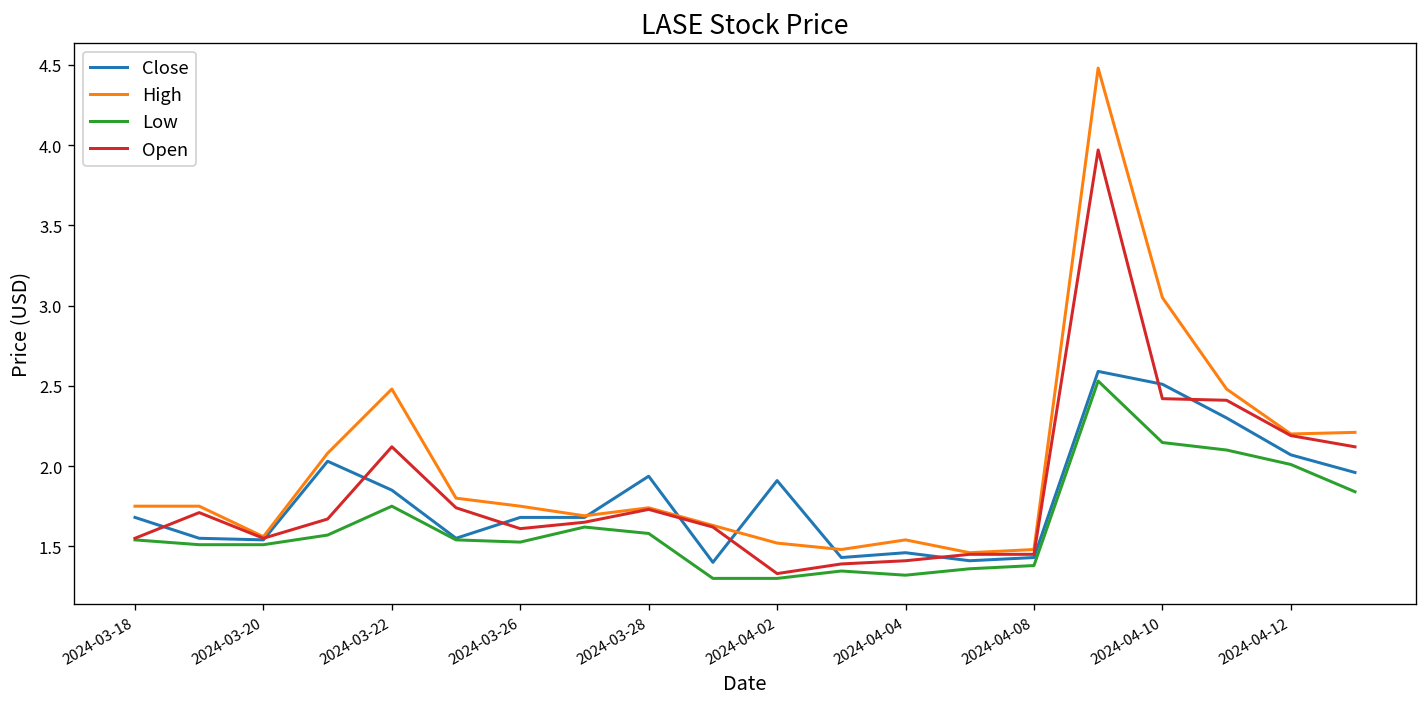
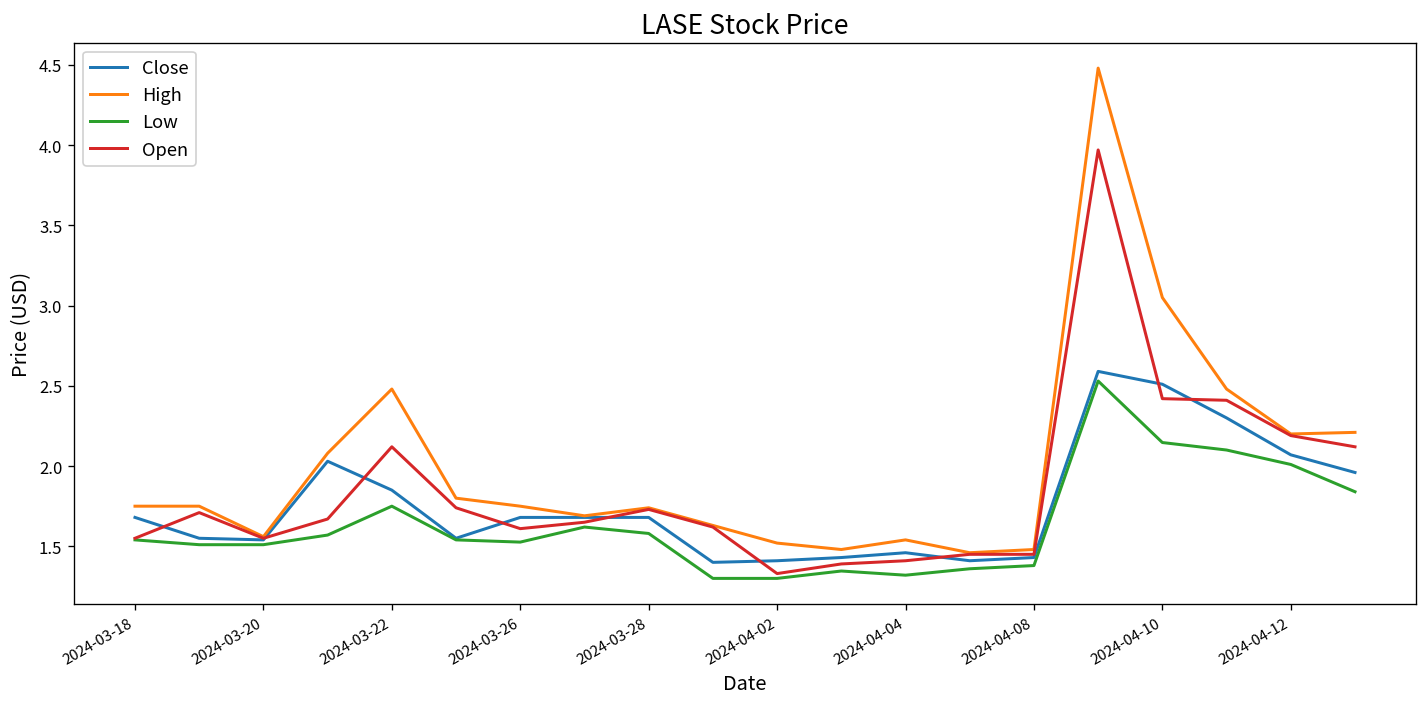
  {
    "Close": {
      "2024-03-18": 1.68,
      "2024-03-22": 1.85,
      "2024-03-26": 1.68,
-     "2024-03-28": 1.94,
-     "2024-04-02": 1.91,
+     "2024-03-28": 1.68,
+     "2024-04-02": 1.41,
      "2024-04-04": 1.46,
      "2024-04-08": 1.43,
      "2024-04-10": 2.51,
      "2024-04-12": 2.07
    },
    "High": {
      "2024-03-18": 1.75,
      "2024-03-22": 2.48,
      "2024-03-26": 1.75,
      "2024-04-02": 1.52,
      "2024-04-04": 1.54,
      "2024-04-08": 1.48,
      "2024-04-10": 3.05
    },
    "Low": {
      "2024-03-20": 1.51,
      "2024-03-22": 1.75,
      "2024-03-26": 1.53,
      "2024-03-28": 1.58,
      "2024-04-02": 1.30,
      "2024-04-04": 1.32,
      "2024-04-08": 1.38,
      "2024-04-10": 2.15,
      "2024-04-12": 2.01
    },
    "Open": {
      "2024-03-22": 2.12,
      "2024-03-26": 1.61,
      "2024-04-02": 1.33,
      "2024-04-04": 1.41,
      "2024-04-08": 1.45,
      "2024-04-10": 2.42
    }
  }
